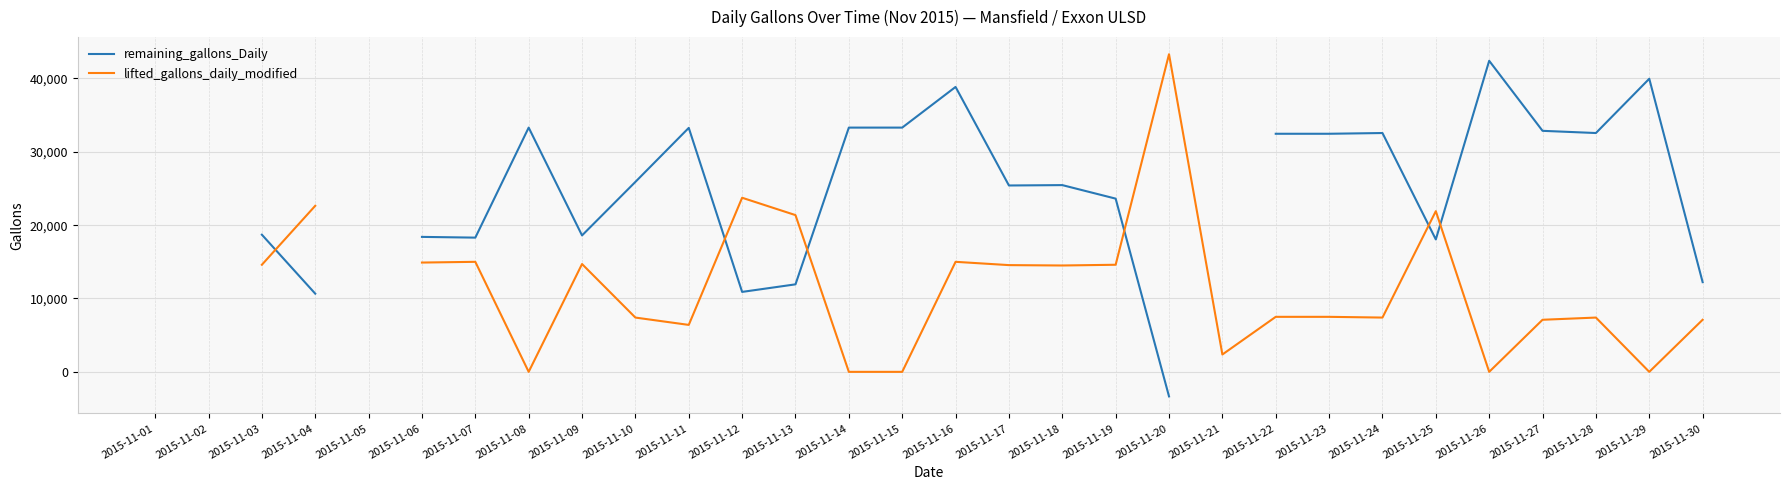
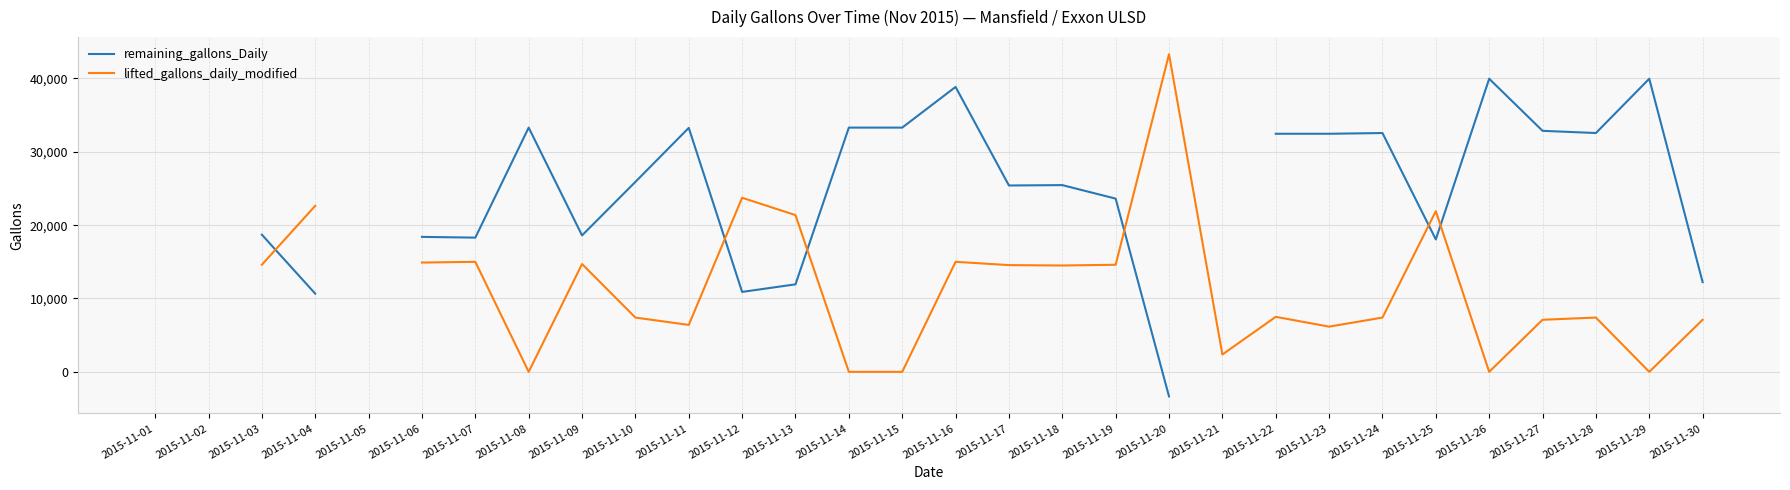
  {
    "remaining_gallons_Daily": {
      "2015-11-01": "33,000",
      "2015-11-03": "19,000",
      "2015-11-04": "11,000",
      "2015-11-06": "18,000",
      "2015-11-07": "18,000",
      "2015-11-08": "33,000",
      "2015-11-09": "19,000",
      "2015-11-10": "26,000",
      "2015-11-11": "33,000",
      "2015-11-12": "11,000",
      "2015-11-13": "12,000",
      "2015-11-14": "33,000",
      "2015-11-15": "33,000",
      "2015-11-16": "39,000",
      "2015-11-17": "25,000",
      "2015-11-18": "25,000",
      "2015-11-19": "24,000",
      "2015-11-20": "-3,000",
      "2015-11-22": "32,000",
      "2015-11-23": "32,000",
      "2015-11-24": "33,000",
      "2015-11-25": "18,000",
-     "2015-11-26": "42,000",
+     "2015-11-26": "40,000",
      "2015-11-27": "33,000",
      "2015-11-28": "33,000",
      "2015-11-29": "40,000",
      "2015-11-30": "12,000"
    },
    "lifted_gallons_daily_modified": {
      "2015-11-01": "0",
      "2015-11-03": "15,000",
      "2015-11-04": "23,000",
      "2015-11-06": "15,000",
      "2015-11-07": "15,000",
      "2015-11-08": "0",
      "2015-11-09": "15,000",
      "2015-11-10": "7,000",
      "2015-11-11": "6,000",
      "2015-11-12": "24,000",
      "2015-11-13": "21,000",
      "2015-11-14": "0",
      "2015-11-15": "0",
      "2015-11-16": "15,000",
      "2015-11-17": "15,000",
      "2015-11-18": "15,000",
      "2015-11-19": "15,000",
      "2015-11-20": "43,000",
      "2015-11-21": "2,000",
      "2015-11-22": "8,000",
-     "2015-11-23": "8,000",
+     "2015-11-23": "6,000",
      "2015-11-24": "7,000",
      "2015-11-25": "22,000",
      "2015-11-26": "0",
      "2015-11-27": "7,000",
      "2015-11-28": "7,000",
      "2015-11-29": "0",
      "2015-11-30": "7,000"
    }
  }
